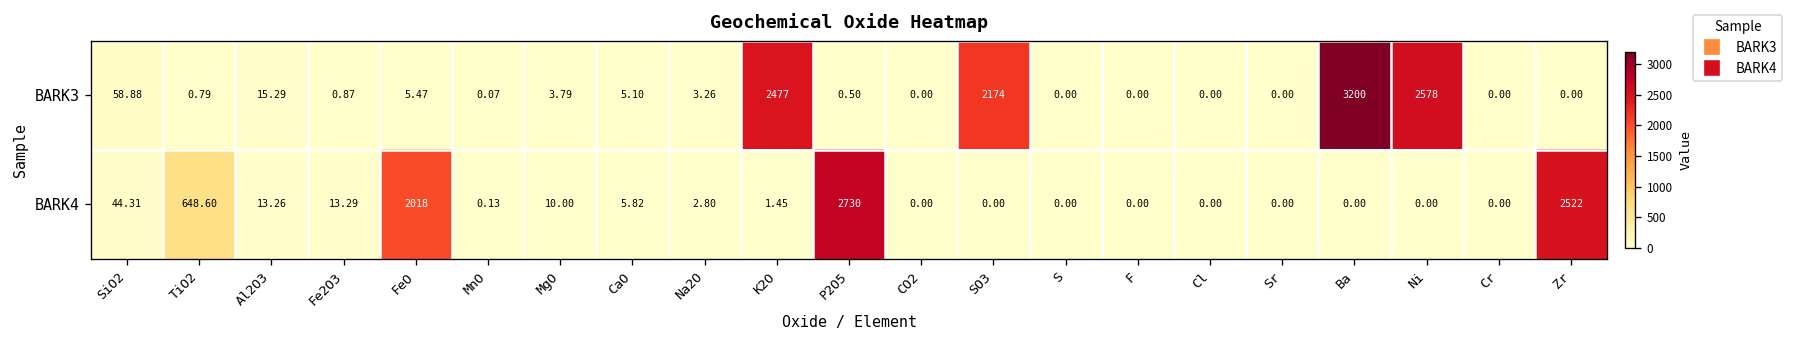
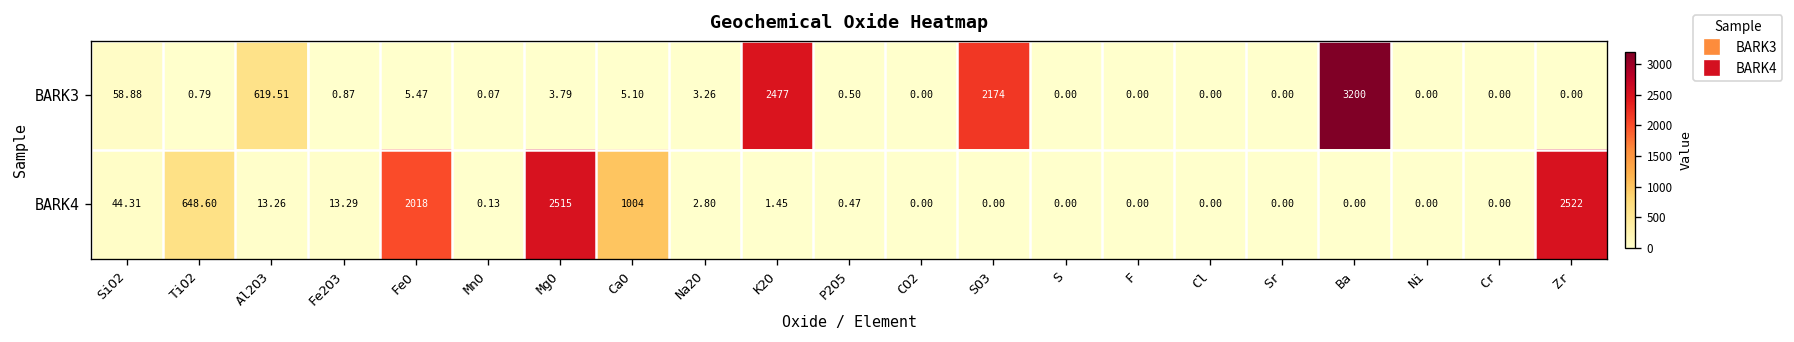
  {
    "BARK3": {
      "SiO2": 58.88,
      "TiO2": 0.79,
-     "Al2O3": 15.29,
+     "Al2O3": 619.51,
      "Fe2O3": 0.87,
      "FeO": 5.47,
      "MnO": 0.07,
      "MgO": 3.79,
      "CaO": 5.10,
      "Na2O": 3.26,
      "K2O": 2477,
      "P2O5": 0.50,
      "CO2": 0.00,
      "SO3": 2174,
      "S": 0.00,
      "F": 0.00,
      "Cl": 0.00,
      "Sr": 0.00,
      "Ba": 3200,
-     "Ni": 2578,
+     "Ni": 0.00,
      "Cr": 0.00,
      "Zr": 0.00
    },
    "BARK4": {
      "SiO2": 44.31,
      "TiO2": 648.60,
      "Al2O3": 13.26,
      "Fe2O3": 13.29,
      "FeO": 2018,
      "MnO": 0.13,
-     "MgO": 10.00,
-     "CaO": 5.82,
+     "MgO": 2515,
+     "CaO": 1004,
      "Na2O": 2.80,
      "K2O": 1.45,
-     "P2O5": 2730,
+     "P2O5": 0.47,
      "CO2": 0.00,
      "SO3": 0.00,
      "S": 0.00,
      "F": 0.00,
      "Cl": 0.00,
      "Sr": 0.00,
      "Ba": 0.00,
      "Ni": 0.00,
      "Cr": 0.00,
      "Zr": 2522
    }
  }
